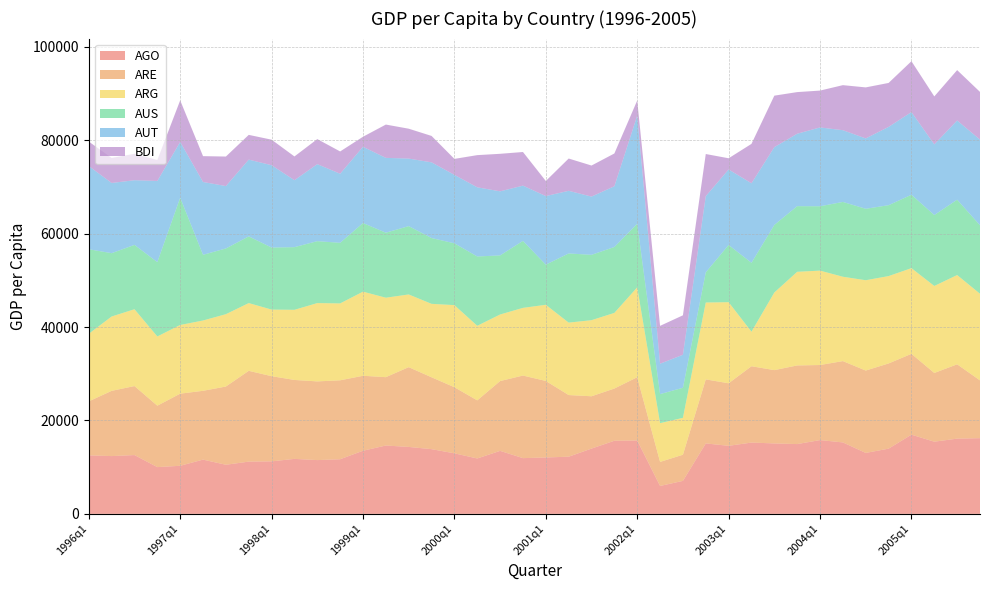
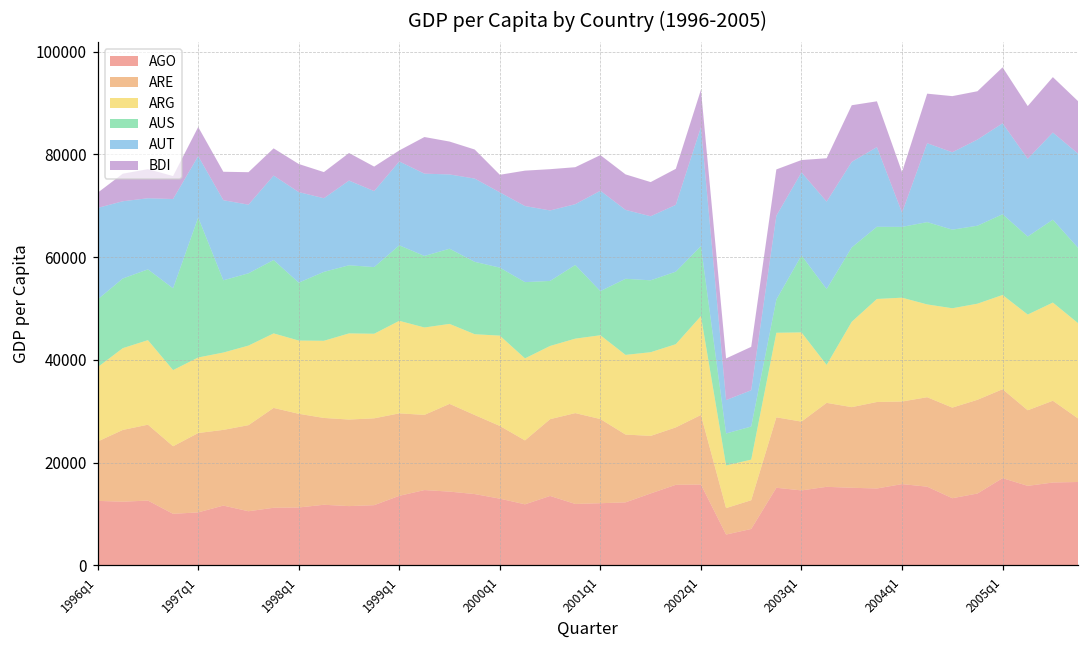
  {
    "AUS": {
-     "1996q1": 18000,
+     "1996q1": 13000,
      "1997q1": 27000,
-     "1998q1": 13000,
+     "1998q1": 11000,
      "1999q1": 15000,
      "2000q1": 13000,
      "2001q1": 9000,
      "2002q1": 14000,
-     "2003q1": 12000,
+     "2003q1": 15000,
      "2004q1": 14000,
      "2005q1": 16000
    },
    "AUT": {
      "1996q1": 18000,
      "1997q1": 12000,
      "1998q1": 18000,
      "1999q1": 16000,
      "2000q1": 15000,
-     "2001q1": 15000,
+     "2001q1": 20000,
      "2002q1": 23000,
      "2003q1": 16000,
-     "2004q1": 17000,
+     "2004q1": 3000,
      "2005q1": 18000
    },
    "BDI": {
-     "1996q1": 5000,
-     "1997q1": 9000,
+     "1996q1": 3000,
+     "1997q1": 6000,
      "1998q1": 5000,
      "1999q1": 2000,
      "2000q1": 3000,
-     "2001q1": 3000,
-     "2002q1": 3000,
+     "2001q1": 7000,
+     "2002q1": 7000,
      "2003q1": 2000,
      "2004q1": 8000,
      "2005q1": 11000
    }
  }
